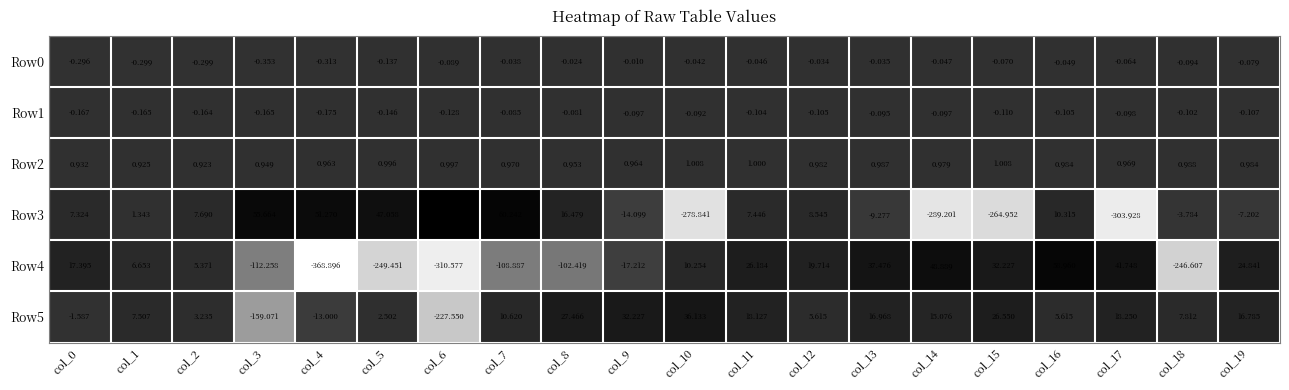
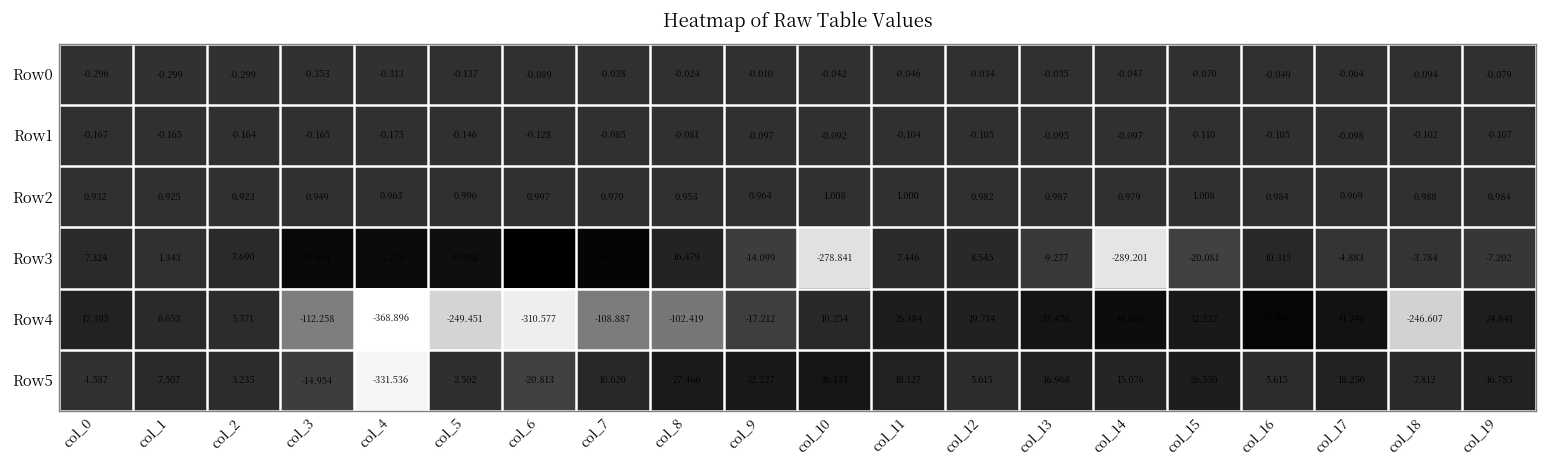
  {
    "Row3": {
      "col_9": -14.099,
      "col_10": -278.841,
      "col_13": -9.277,
      "col_14": -289.201,
-     "col_15": -264.952,
-     "col_17": -303.928,
+     "col_15": -20.081,
+     "col_17": -4.883,
      "col_18": -3.784,
      "col_19": -7.202
    },
    "Row4": {
      "col_3": -112.258,
      "col_4": -368.896,
      "col_5": -249.451,
      "col_6": -310.577,
      "col_7": -108.887,
      "col_8": -102.419,
      "col_9": -17.212,
      "col_18": -246.607
    },
    "Row5": {
-     "col_3": -159.071,
-     "col_4": -13.000,
-     "col_6": -227.550
+     "col_3": -14.954,
+     "col_4": -331.536,
+     "col_6": -20.813
    }
  }
